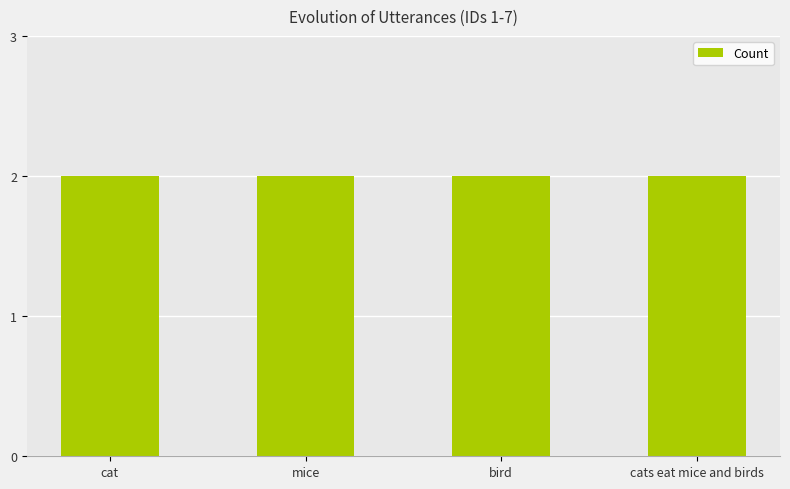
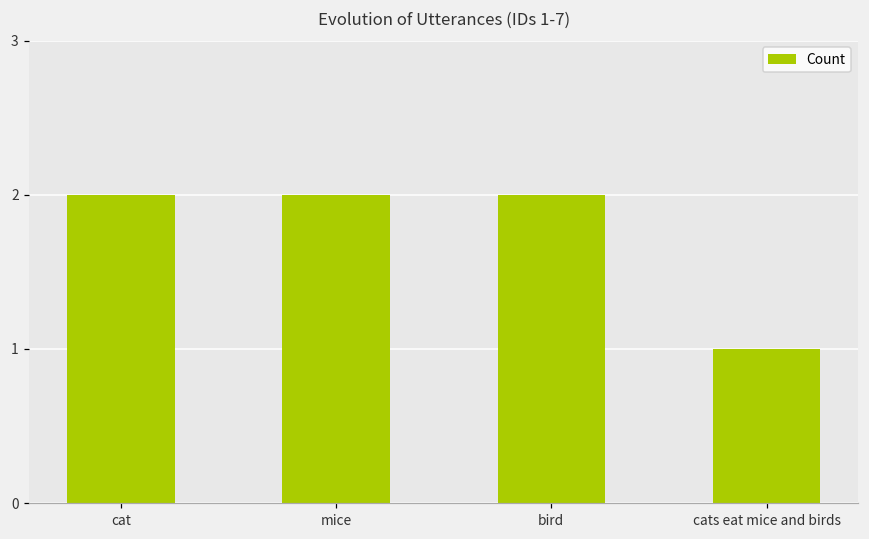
  {
    "cat": 2,
    "mice": 2,
    "bird": 2,
-   "cats eat mice and birds": 2
+   "cats eat mice and birds": 1
  }
